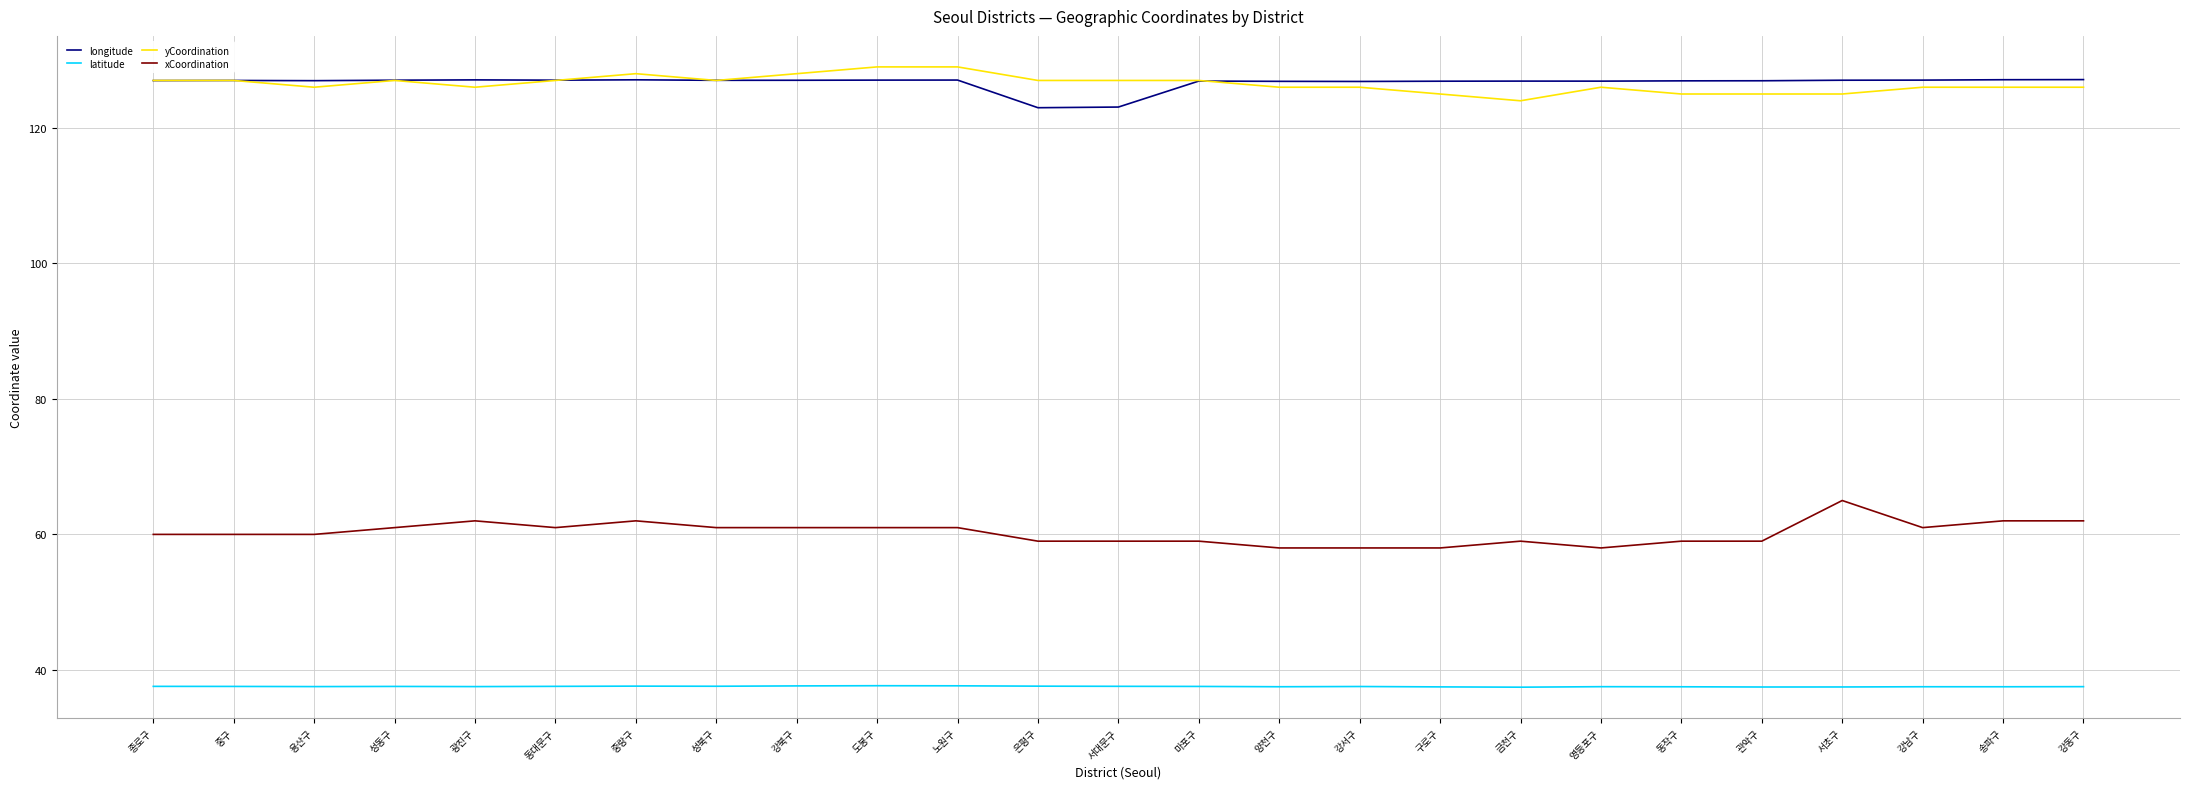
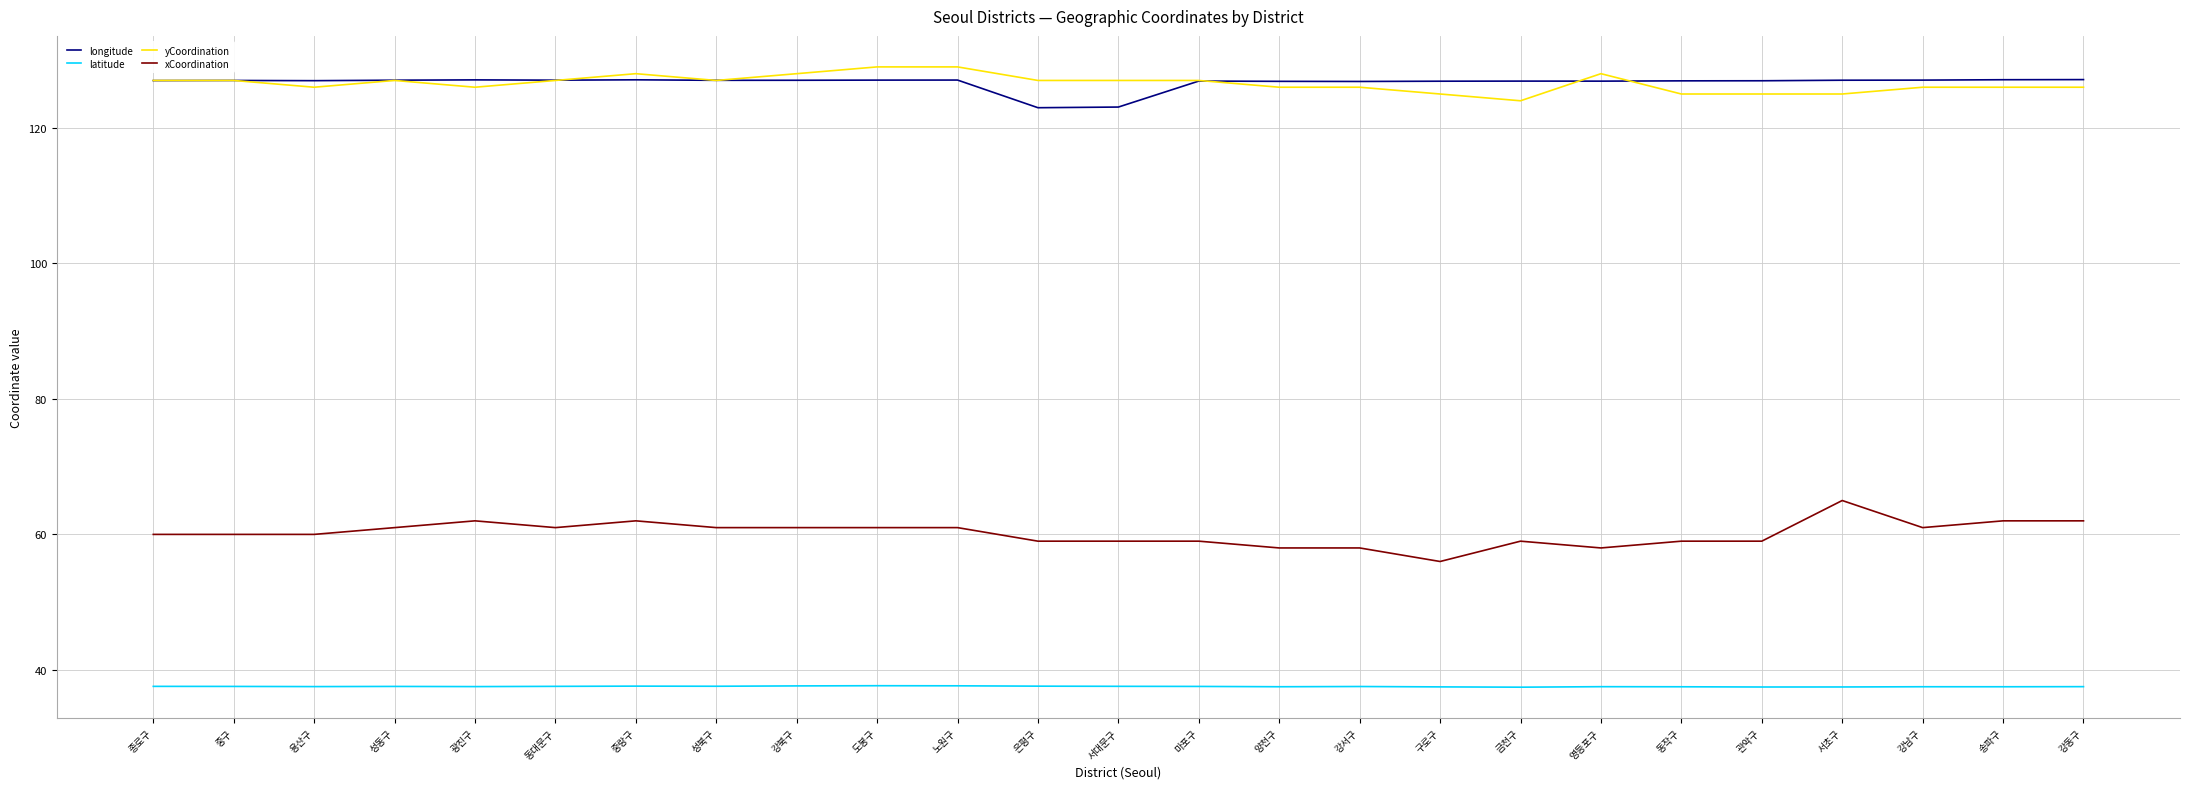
  {
    "longitude": {
      "용산구": 127,
      "광진구": 127,
      "중랑구": 127,
      "강북구": 127,
      "도봉구": 127,
      "노원구": 127,
      "은평구": 123,
      "서대문구": 123,
      "양천구": 127,
      "강서구": 127,
      "구로구": 127,
      "금천구": 127,
      "영등포구": 127,
      "동작구": 127,
      "관악구": 127,
      "서초구": 127,
      "강남구": 127,
      "송파구": 127,
      "강동구": 127
    },
    "latitude": {
      "종로구": 38,
      "중구": 38,
      "용산구": 38,
      "성동구": 38,
      "광진구": 38,
      "동대문구": 38,
      "중랑구": 38,
      "성북구": 38,
      "강북구": 38,
      "도봉구": 38,
      "노원구": 38,
      "은평구": 38,
      "서대문구": 38,
      "마포구": 38,
      "양천구": 38,
      "강서구": 38,
      "구로구": 37,
      "금천구": 37,
      "영등포구": 38,
      "동작구": 38,
      "관악구": 37,
      "서초구": 37,
      "강남구": 38,
      "송파구": 38,
      "강동구": 38
    },
    "yCoordination": {
      "용산구": 126,
      "광진구": 126,
      "중랑구": 128,
      "강북구": 128,
      "도봉구": 129,
      "노원구": 129,
      "은평구": 127,
      "서대문구": 127,
      "양천구": 126,
      "강서구": 126,
      "구로구": 125,
      "금천구": 124,
-     "영등포구": 126,
+     "영등포구": 128,
      "동작구": 125,
      "관악구": 125,
      "서초구": 125,
      "강남구": 126,
      "송파구": 126,
      "강동구": 126
    },
    "xCoordination": {
      "종로구": 60,
      "중구": 60,
      "용산구": 60,
      "성동구": 61,
      "광진구": 62,
      "동대문구": 61,
      "중랑구": 62,
      "성북구": 61,
      "강북구": 61,
      "도봉구": 61,
      "노원구": 61,
      "은평구": 59,
      "서대문구": 59,
      "마포구": 59,
      "양천구": 58,
      "강서구": 58,
-     "구로구": 58,
+     "구로구": 56,
      "금천구": 59,
      "영등포구": 58,
      "동작구": 59,
      "관악구": 59,
      "서초구": 65,
      "강남구": 61,
      "송파구": 62,
      "강동구": 62
    }
  }
